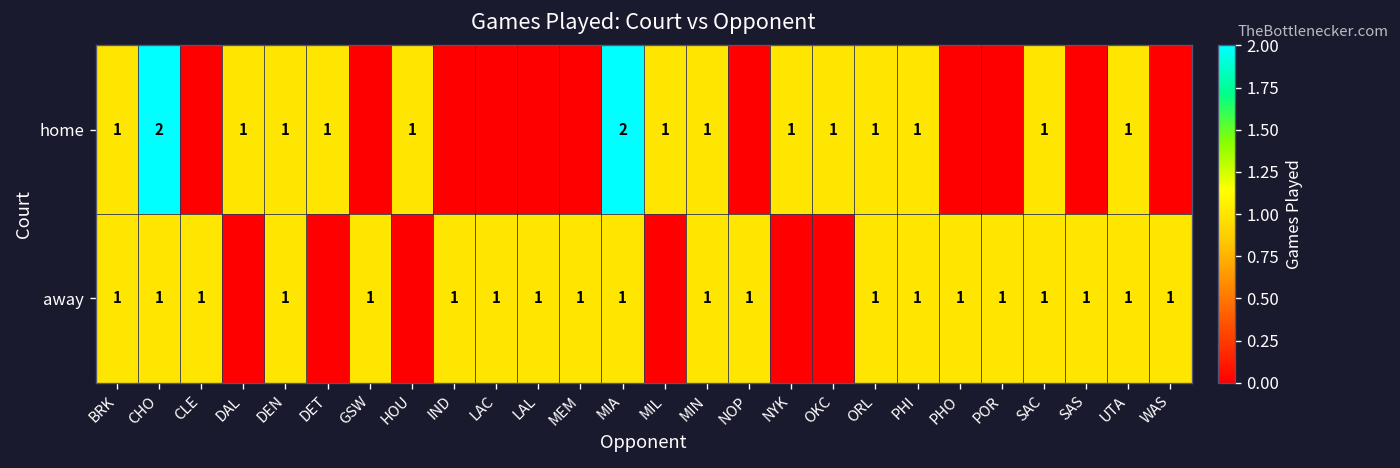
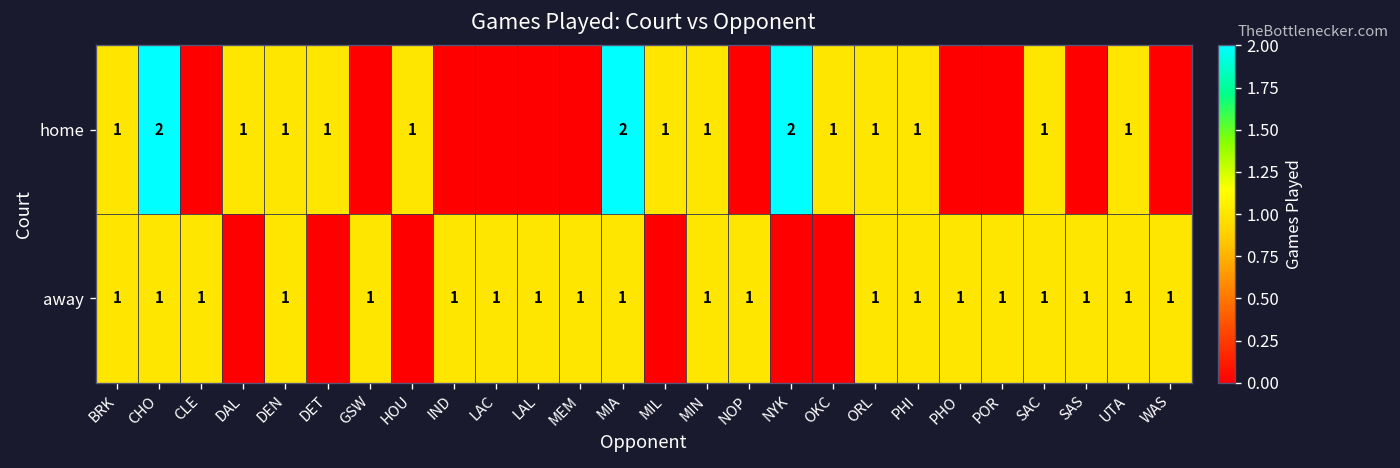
  {
    "home": {
      "BRK": 1,
      "CHO": 2,
      "DAL": 1,
      "DEN": 1,
      "DET": 1,
      "HOU": 1,
      "MIA": 2,
      "MIL": 1,
      "MIN": 1,
-     "NYK": 1,
+     "NYK": 2,
      "OKC": 1,
      "ORL": 1,
      "PHI": 1,
      "SAC": 1,
      "UTA": 1
    },
    "away": {
      "BRK": 1,
      "CHO": 1,
      "CLE": 1,
      "DEN": 1,
      "GSW": 1,
      "IND": 1,
      "LAC": 1,
      "LAL": 1,
      "MEM": 1,
      "MIA": 1,
      "MIN": 1,
      "NOP": 1,
      "ORL": 1,
      "PHI": 1,
      "PHO": 1,
      "POR": 1,
      "SAC": 1,
      "SAS": 1,
      "UTA": 1,
      "WAS": 1
    }
  }
